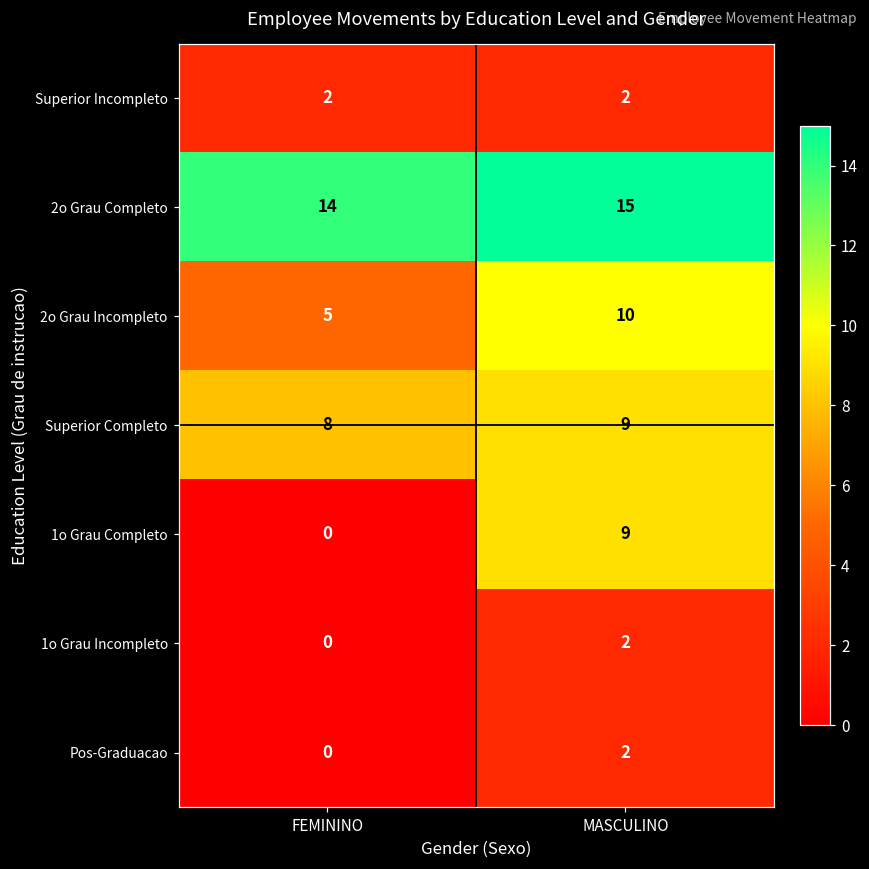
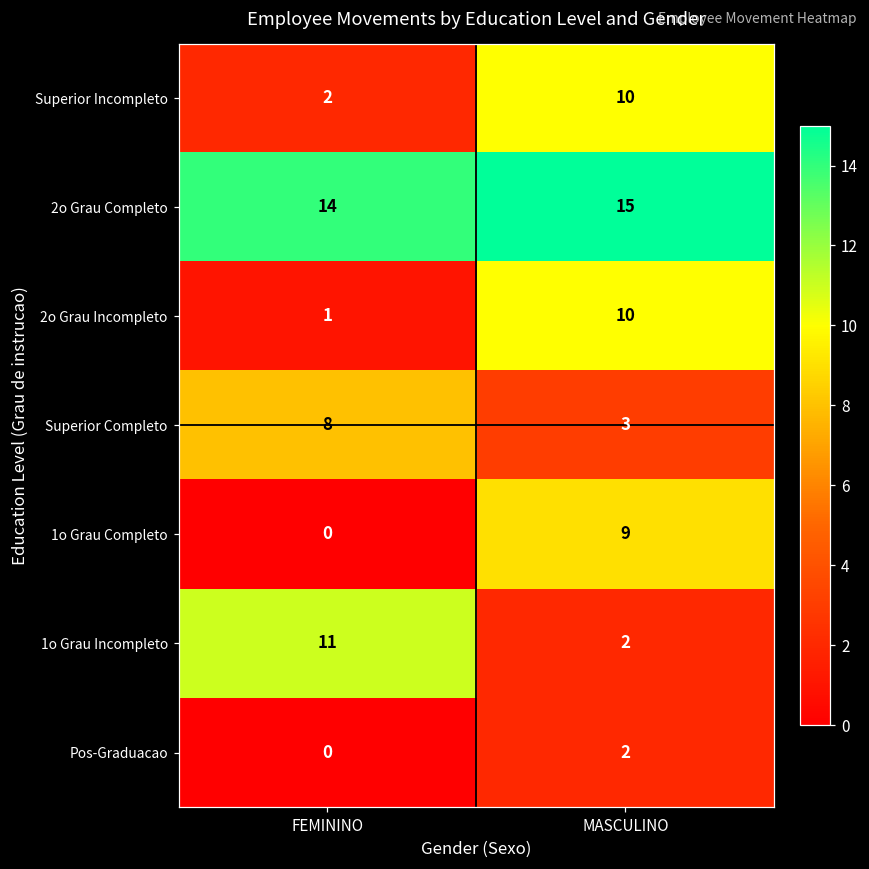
  {
    "Superior Incompleto": {
      "FEMININO": 2,
-     "MASCULINO": 2
+     "MASCULINO": 10
    },
    "2o Grau Completo": {
      "FEMININO": 14,
      "MASCULINO": 15
    },
    "2o Grau Incompleto": {
-     "FEMININO": 5,
+     "FEMININO": 1,
      "MASCULINO": 10
    },
    "Superior Completo": {
      "FEMININO": 8,
-     "MASCULINO": 9
+     "MASCULINO": 3
    },
    "1o Grau Completo": {
      "FEMININO": 0,
      "MASCULINO": 9
    },
    "1o Grau Incompleto": {
-     "FEMININO": 0,
+     "FEMININO": 11,
      "MASCULINO": 2
    },
    "Pos-Graduacao": {
      "FEMININO": 0,
      "MASCULINO": 2
    }
  }
